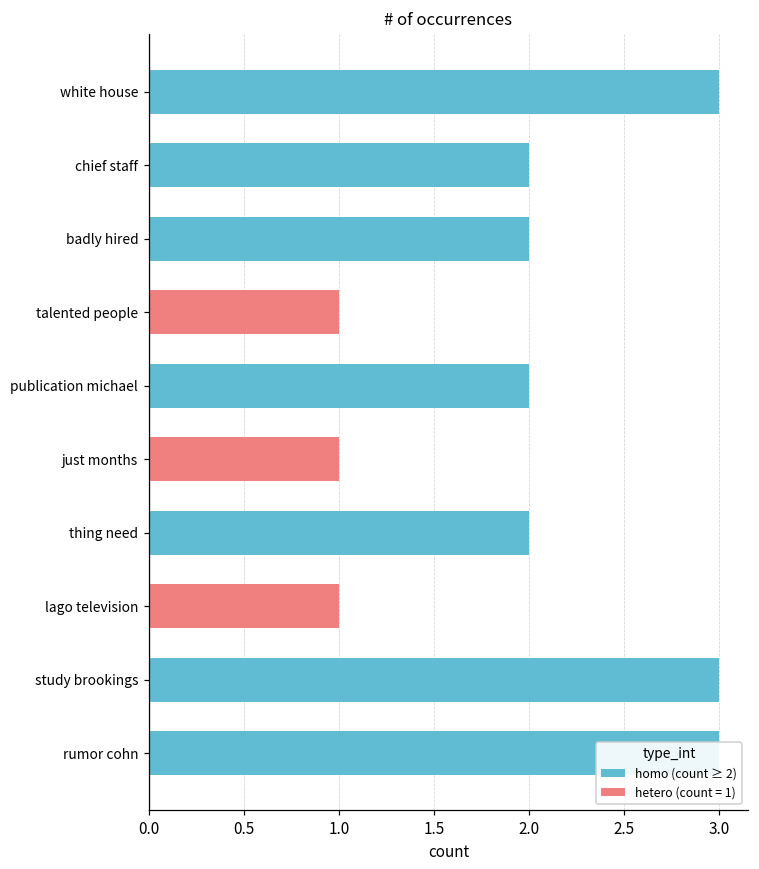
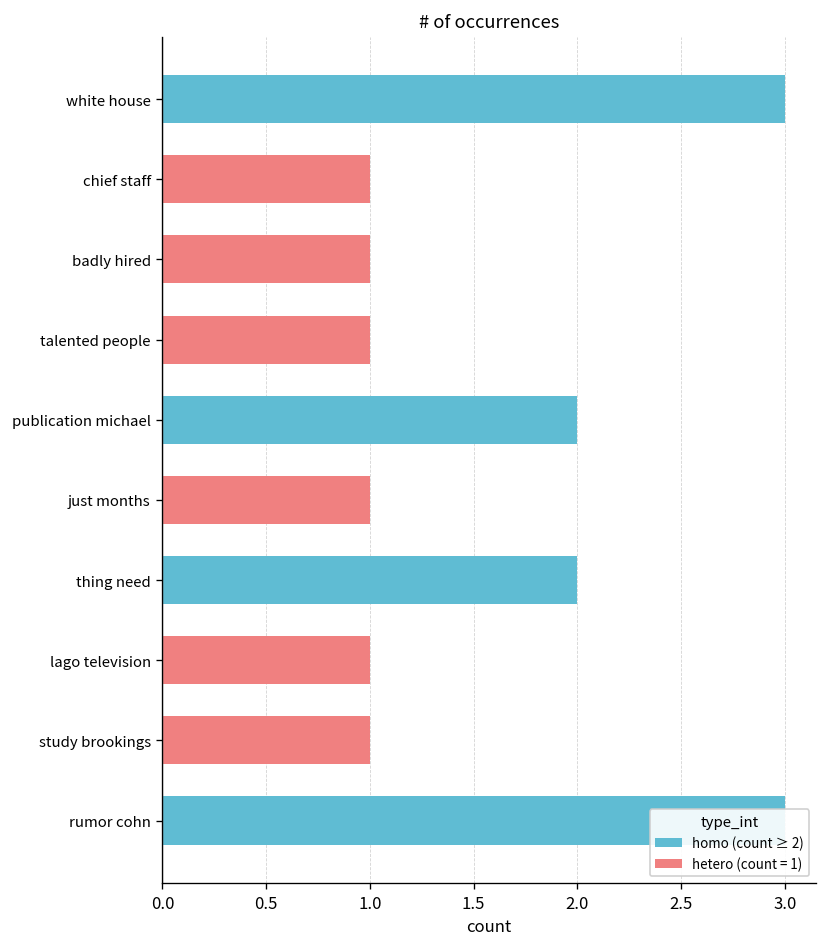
  {
    "white house": 3,
-   "chief staff": 2,
-   "badly hired": 2,
+   "chief staff": 1,
+   "badly hired": 1,
    "talented people": 1,
    "publication michael": 2,
    "just months": 1,
    "thing need": 2,
    "lago television": 1,
-   "study brookings": 3
+   "study brookings": 1
  }
